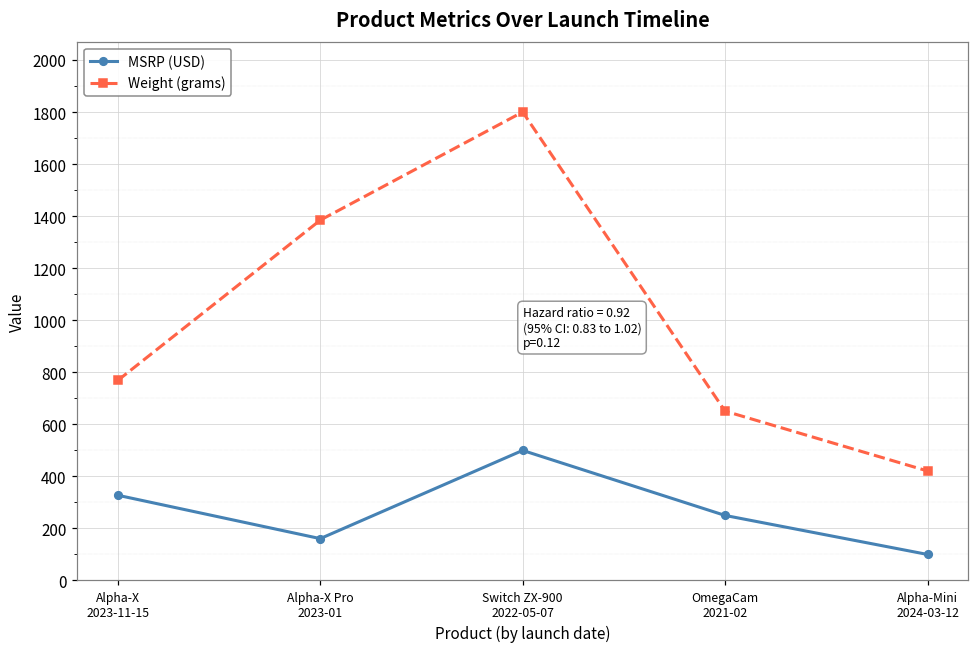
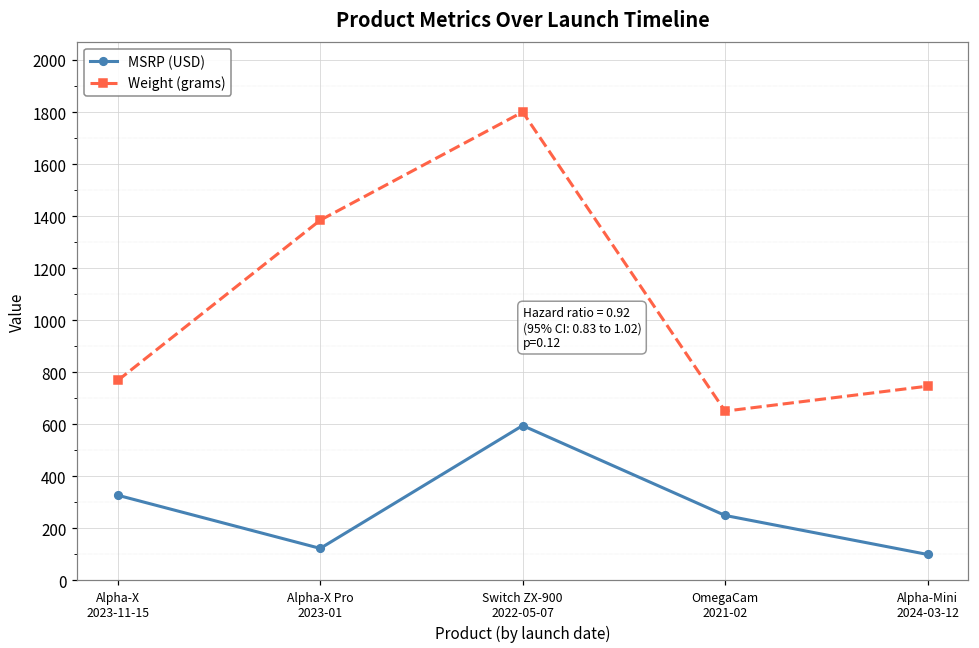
  {
    "MSRP (USD)": {
      "Alpha-X 2023-11-15": 330,
-     "Alpha-X Pro 2023-01": 160,
-     "Switch ZX-900 2022-05-07": 500,
+     "Alpha-X Pro 2023-01": 120,
+     "Switch ZX-900 2022-05-07": 590,
      "OmegaCam 2021-02": 250,
      "Alpha-Mini 2024-03-12": 100
    },
    "Weight (grams)": {
      "Alpha-X 2023-11-15": 770,
      "Alpha-X Pro 2023-01": 1380,
      "Switch ZX-900 2022-05-07": 1800,
      "OmegaCam 2021-02": 650,
-     "Alpha-Mini 2024-03-12": 420
+     "Alpha-Mini 2024-03-12": 750
    }
  }
